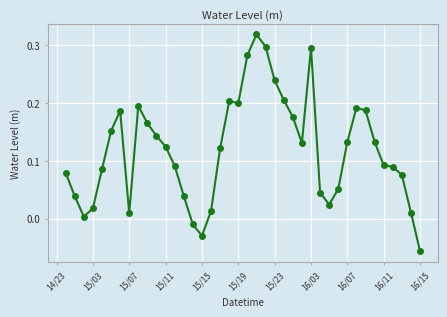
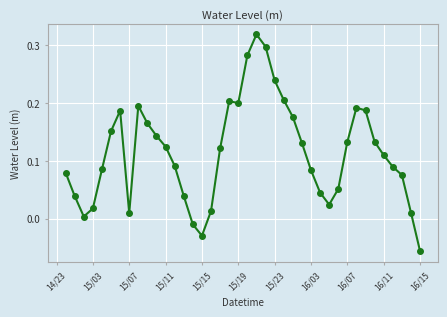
  {
    "15/03": 0.02,
    "15/07": 0.01,
    "15/11": 0.12,
    "15/15": -0.03,
    "15/19": 0.20,
    "15/23": 0.24,
-   "16/03": 0.30,
+   "16/03": 0.08,
    "16/07": 0.13,
-   "16/11": 0.09,
+   "16/11": 0.11,
    "16/15": -0.06
  }
